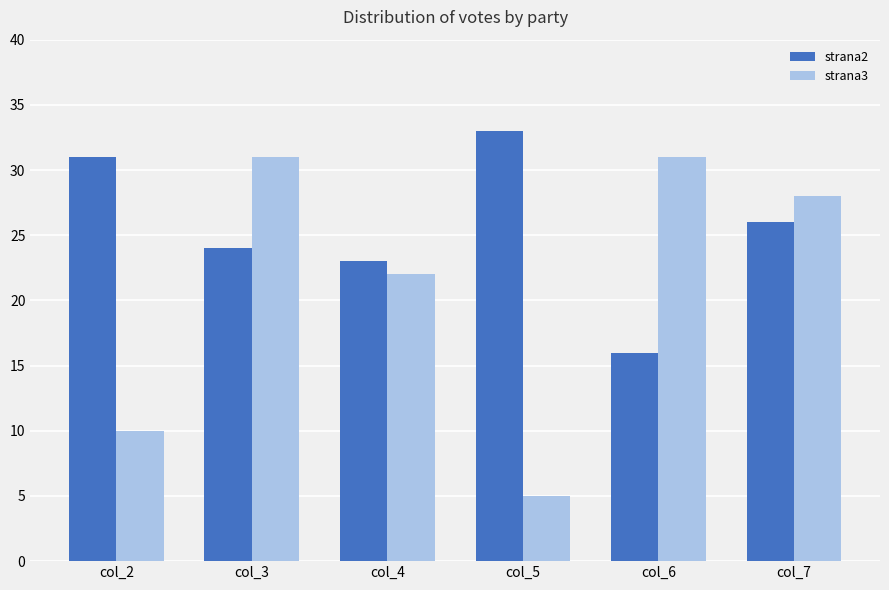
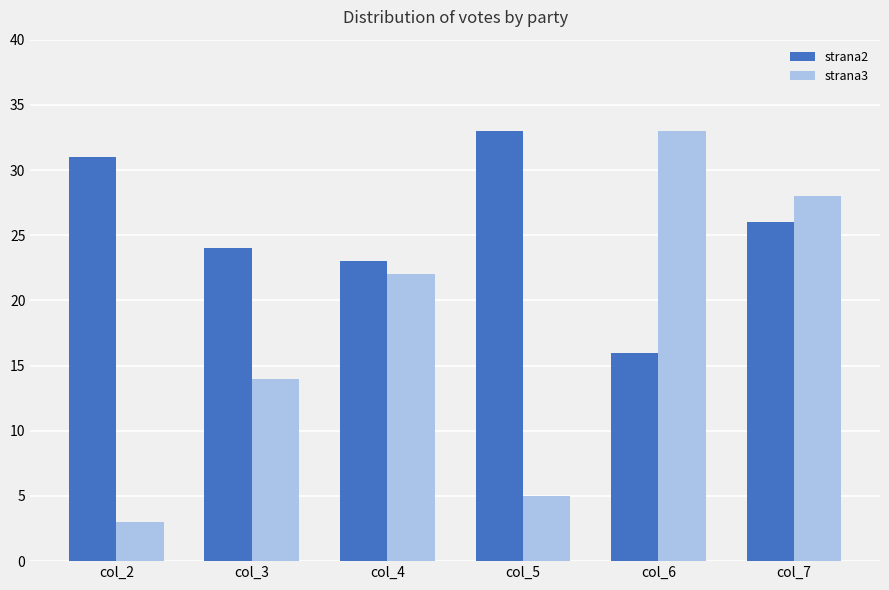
  {
    "strana2": {
      "col_2": 31,
      "col_3": 24,
      "col_4": 23,
      "col_5": 33,
      "col_6": 16,
      "col_7": 26
    },
    "strana3": {
-     "col_2": 10,
-     "col_3": 31,
+     "col_2": 3,
+     "col_3": 14,
      "col_4": 22,
      "col_5": 5,
-     "col_6": 31,
+     "col_6": 33,
      "col_7": 28
    }
  }
